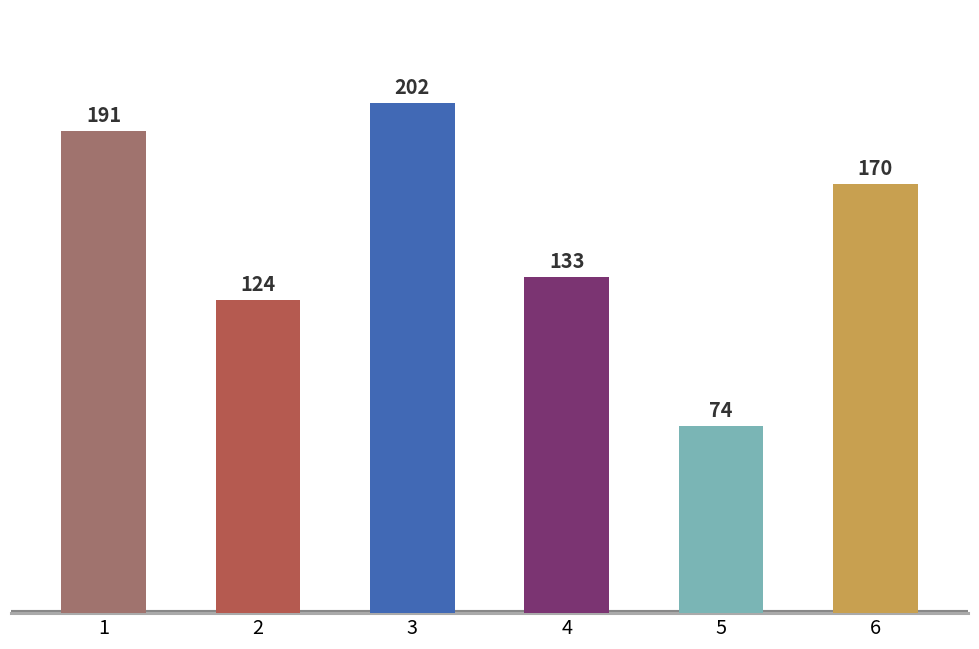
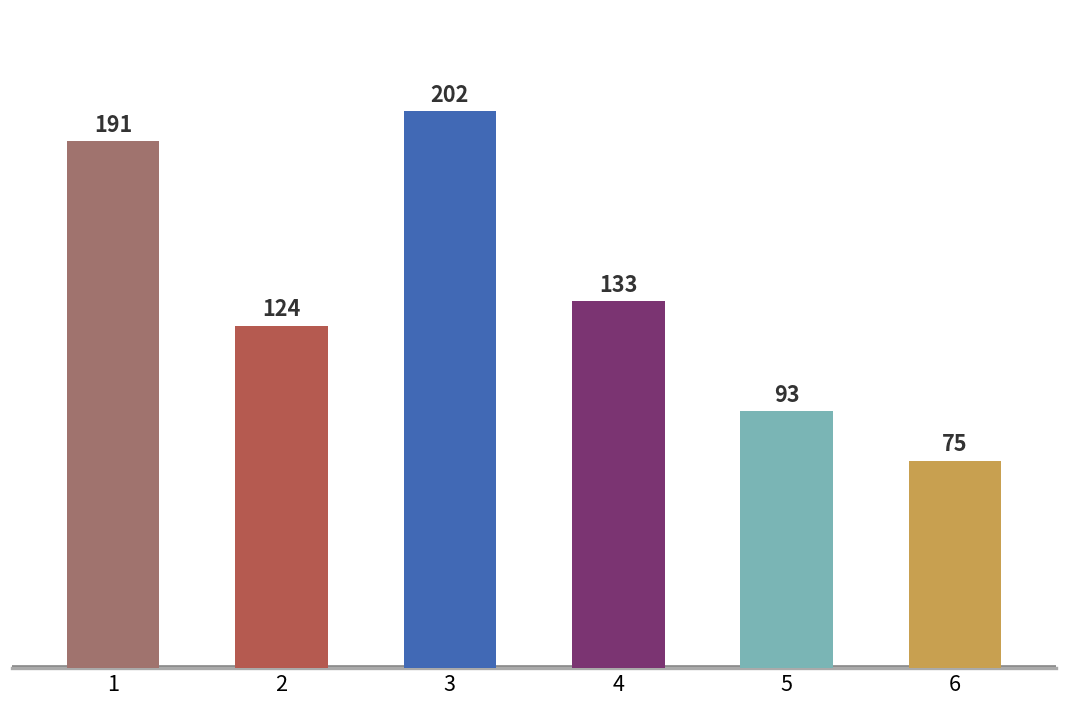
  {
    "1": 191,
    "2": 124,
    "3": 202,
    "4": 133,
-   "5": 74,
-   "6": 170
+   "5": 93,
+   "6": 75
  }
